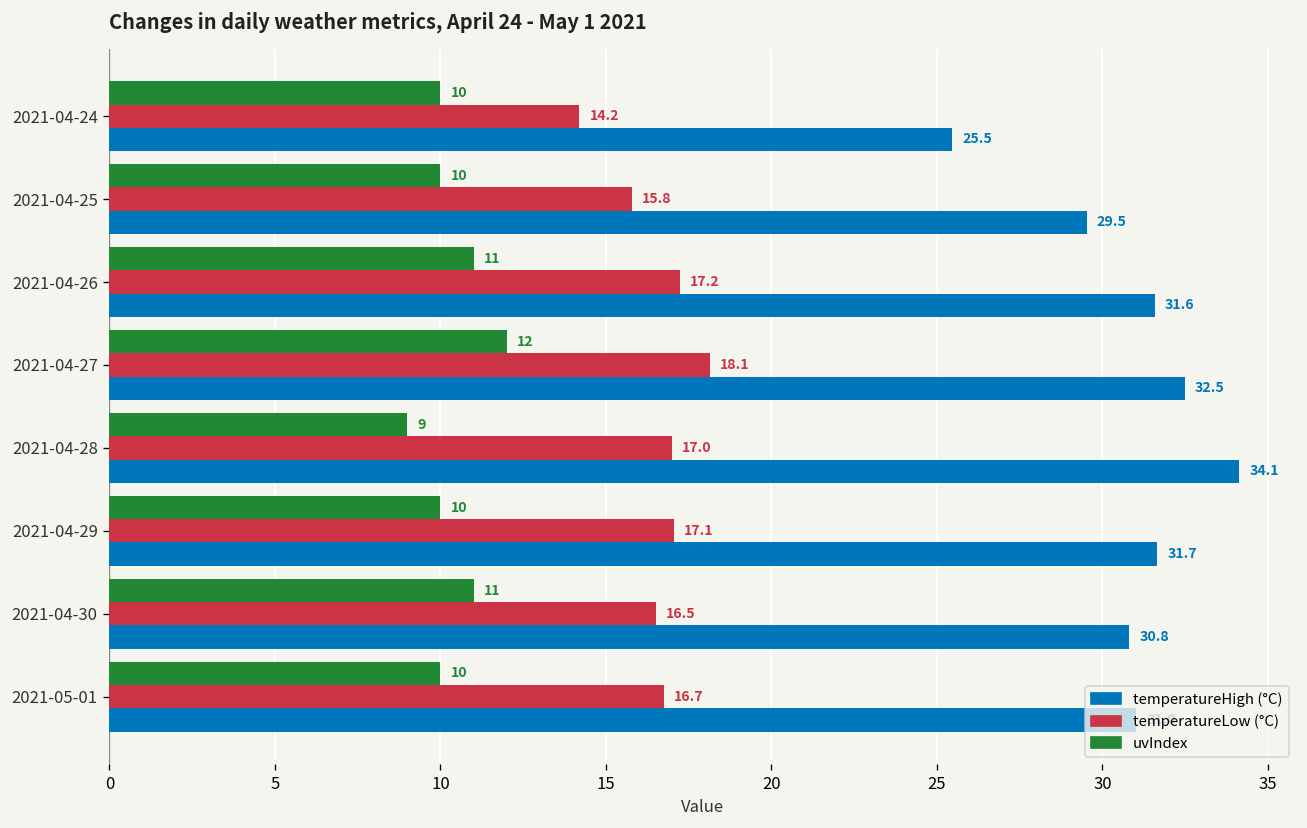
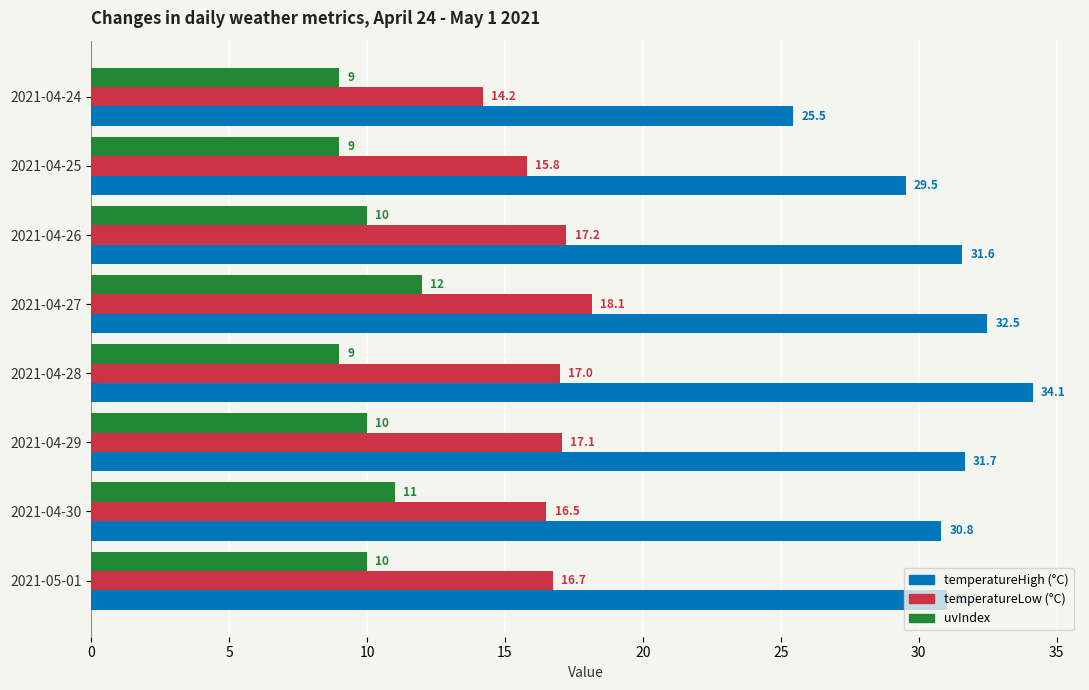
  {
    "uvIndex": {
-     "2021-04-24": 10,
-     "2021-04-25": 10,
-     "2021-04-26": 11,
+     "2021-04-24": 9,
+     "2021-04-25": 9,
+     "2021-04-26": 10,
      "2021-04-27": 12,
      "2021-04-28": 9,
      "2021-04-29": 10,
      "2021-04-30": 11,
      "2021-05-01": 10
    }
  }
